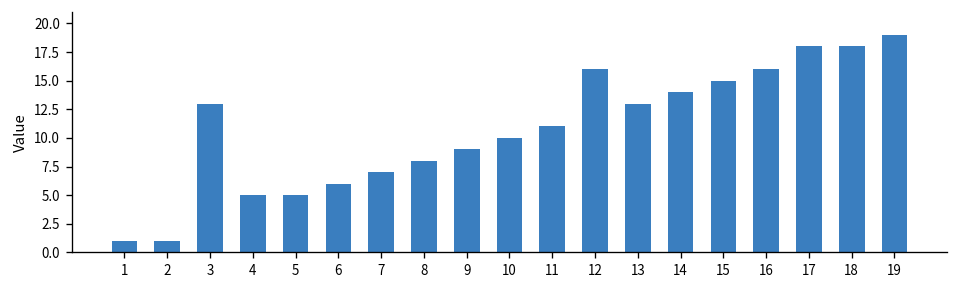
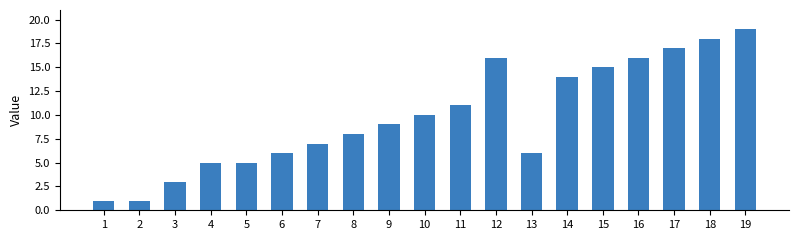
  {
    "1": 1,
    "2": 1,
-   "3": 13,
+   "3": 3,
    "4": 5,
    "5": 5,
    "6": 6,
    "7": 7,
    "8": 8,
    "9": 9,
    "10": 10,
    "11": 11,
    "12": 16,
-   "13": 13,
+   "13": 6,
    "14": 14,
    "15": 15,
    "16": 16,
-   "17": 18,
+   "17": 17,
    "18": 18,
    "19": 19
  }
